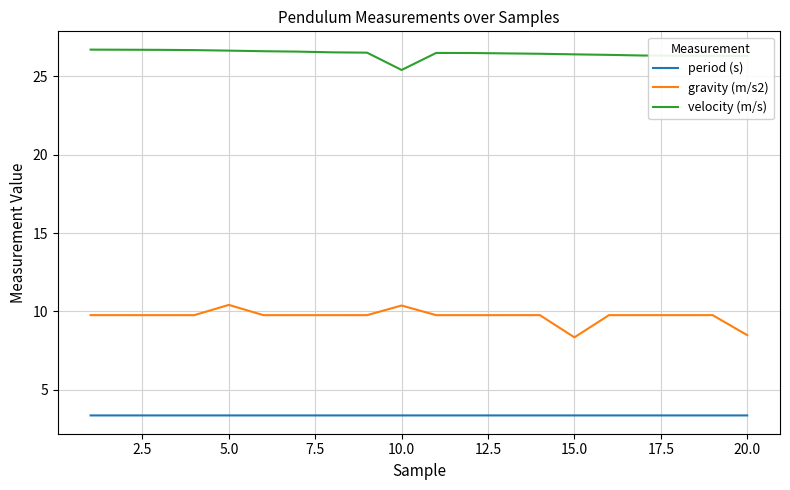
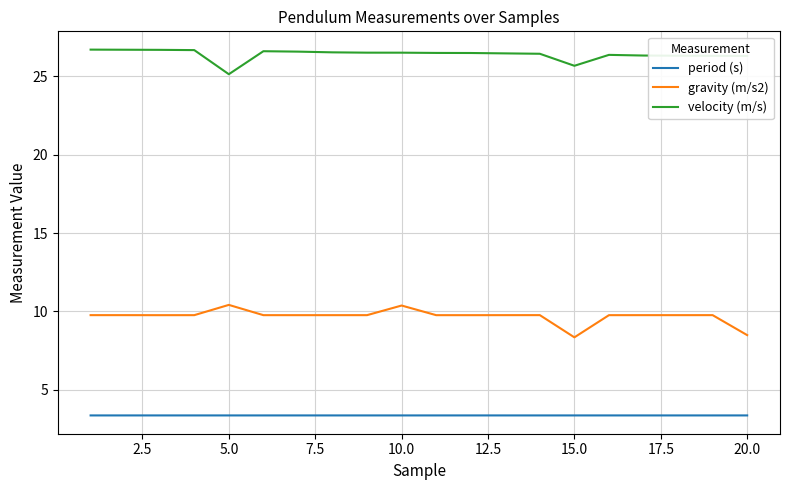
  {
    "period (s)": {
      "5.0": 3.4,
      "10.0": 3.4,
      "15.0": 3.4,
      "20.0": 3.4
    },
    "gravity (m/s2)": {
      "5.0": 10.4,
      "10.0": 10.4,
      "15.0": 8.4,
      "20.0": 8.5
    },
    "velocity (m/s)": {
-     "5.0": 26.6,
-     "10.0": 25.4,
-     "15.0": 26.4
+     "5.0": 25.1,
+     "10.0": 26.5,
+     "15.0": 25.7
    }
  }
